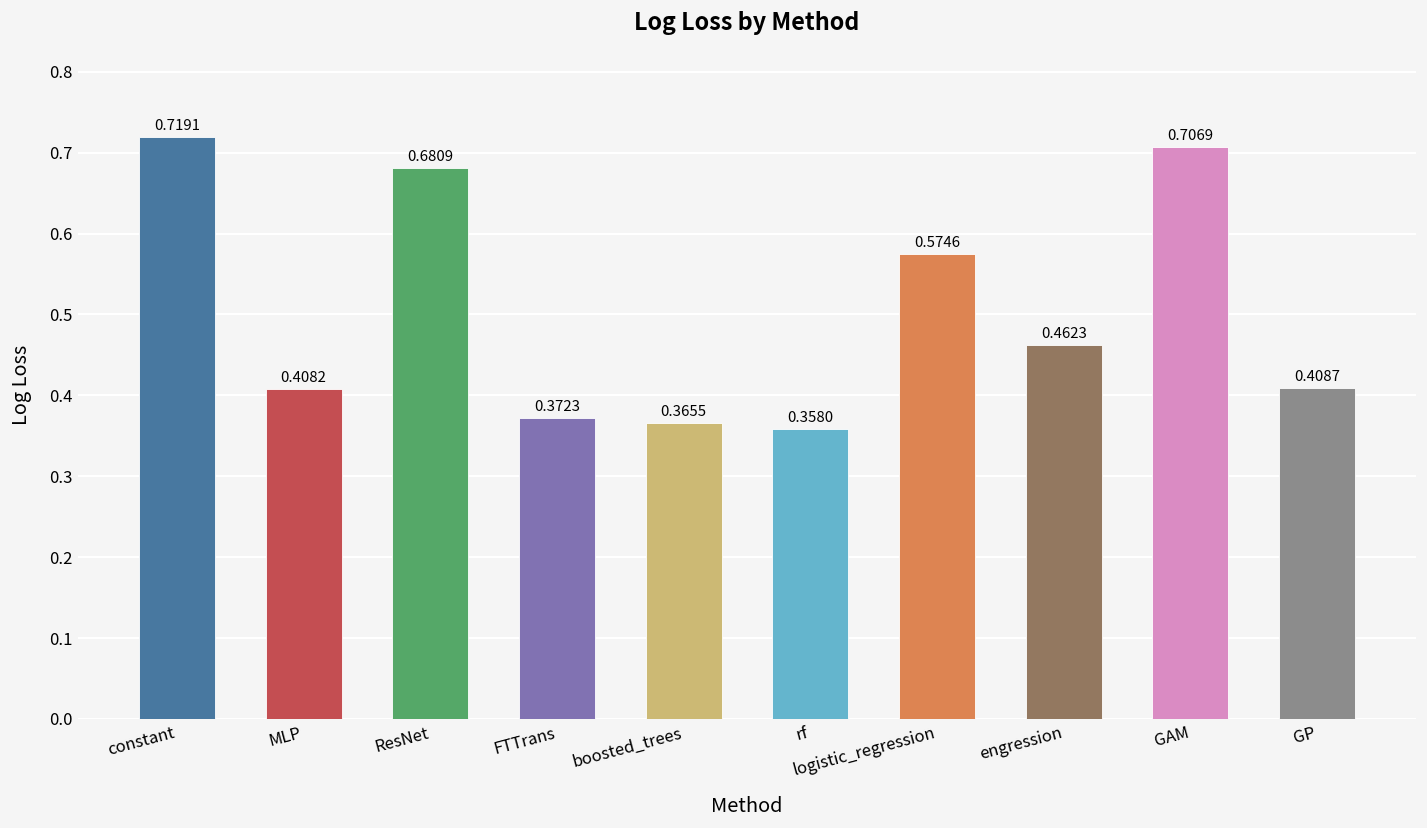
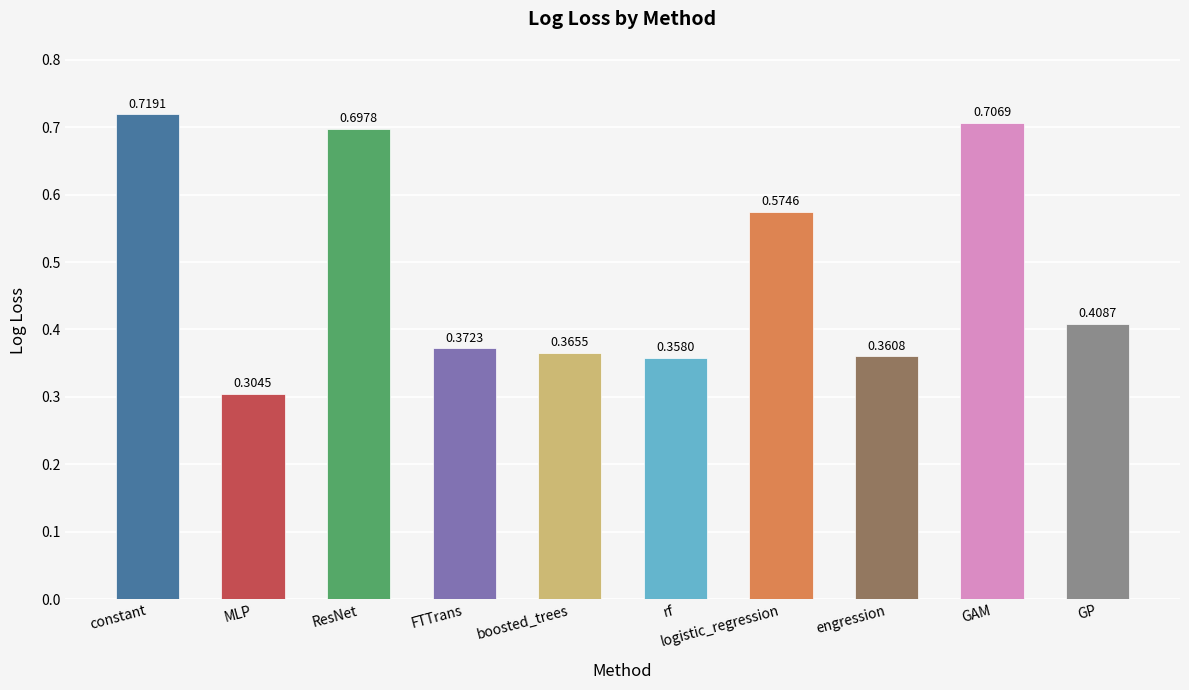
  {
    "constant": 0.7191,
-   "MLP": 0.4082,
-   "ResNet": 0.6809,
+   "MLP": 0.3045,
+   "ResNet": 0.6978,
    "FTTrans": 0.3723,
    "boosted_trees": 0.3655,
    "rf": 0.3580,
    "logistic_regression": 0.5746,
-   "engression": 0.4623,
+   "engression": 0.3608,
    "GAM": 0.7069,
    "GP": 0.4087
  }
